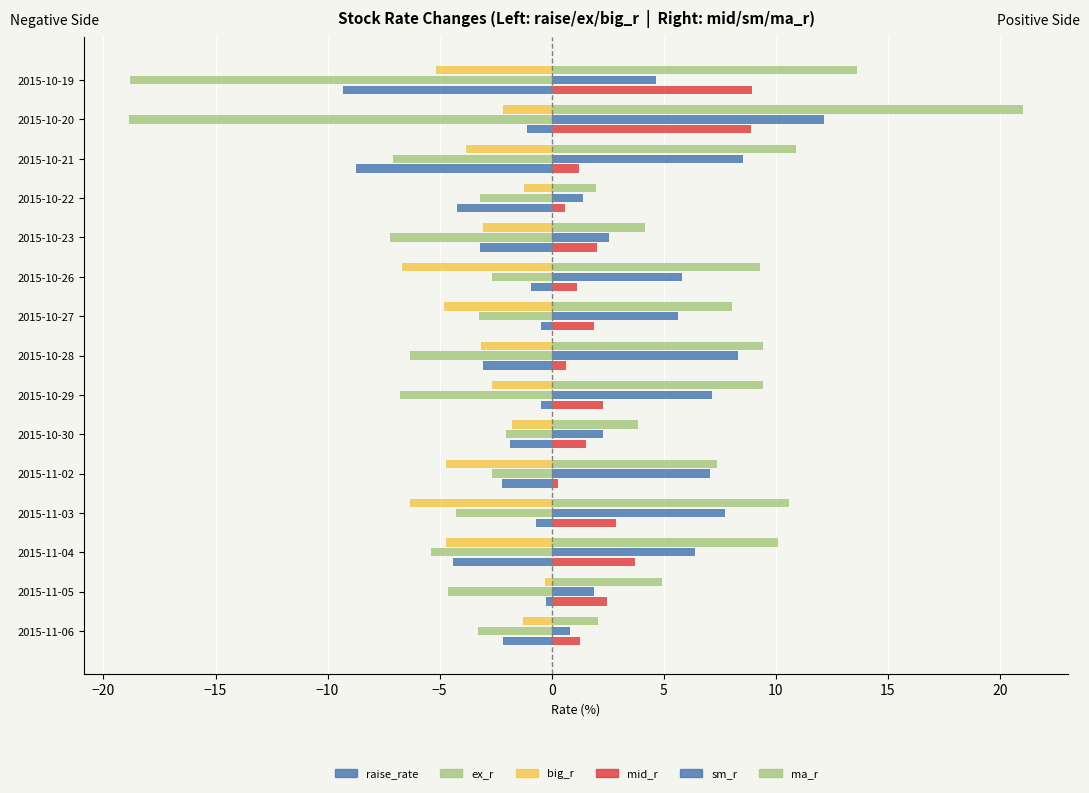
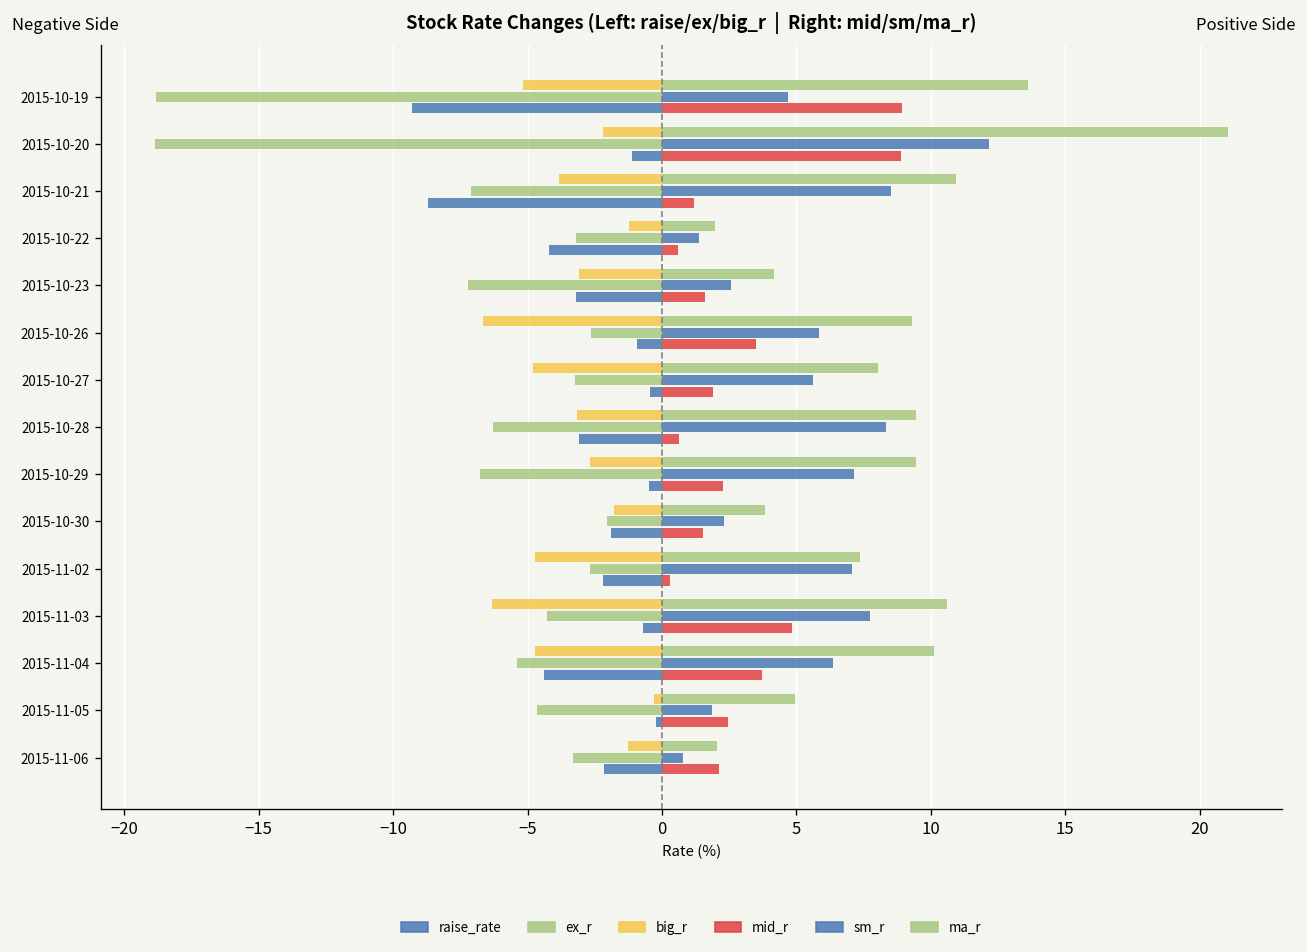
  {
    "big_r": {
      "2015-10-19": -5.2,
      "2015-10-20": -2.2,
      "2015-10-21": -3.8,
      "2015-10-22": -1.2,
      "2015-10-23": -3.1,
      "2015-10-26": -6.7,
      "2015-10-27": -4.8,
      "2015-10-28": -3.2,
      "2015-10-29": -2.7,
      "2015-10-30": -1.8,
      "2015-11-02": -4.7,
      "2015-11-03": -6.3,
      "2015-11-04": -4.7,
      "2015-11-05": -0.3,
      "2015-11-06": -1.3
    },
    "mid_r": {
      "2015-10-19": 8.9,
      "2015-10-20": 8.9,
      "2015-10-21": 1.2,
      "2015-10-22": 0.6,
-     "2015-10-23": 2.0,
-     "2015-10-26": 1.1,
+     "2015-10-23": 1.6,
+     "2015-10-26": 3.5,
      "2015-10-27": 1.9,
      "2015-10-28": 0.6,
      "2015-10-29": 2.3,
      "2015-10-30": 1.5,
      "2015-11-02": 0.3,
-     "2015-11-03": 2.9,
+     "2015-11-03": 4.9,
      "2015-11-04": 3.7,
      "2015-11-05": 2.5,
-     "2015-11-06": 1.3
+     "2015-11-06": 2.1
    }
  }
